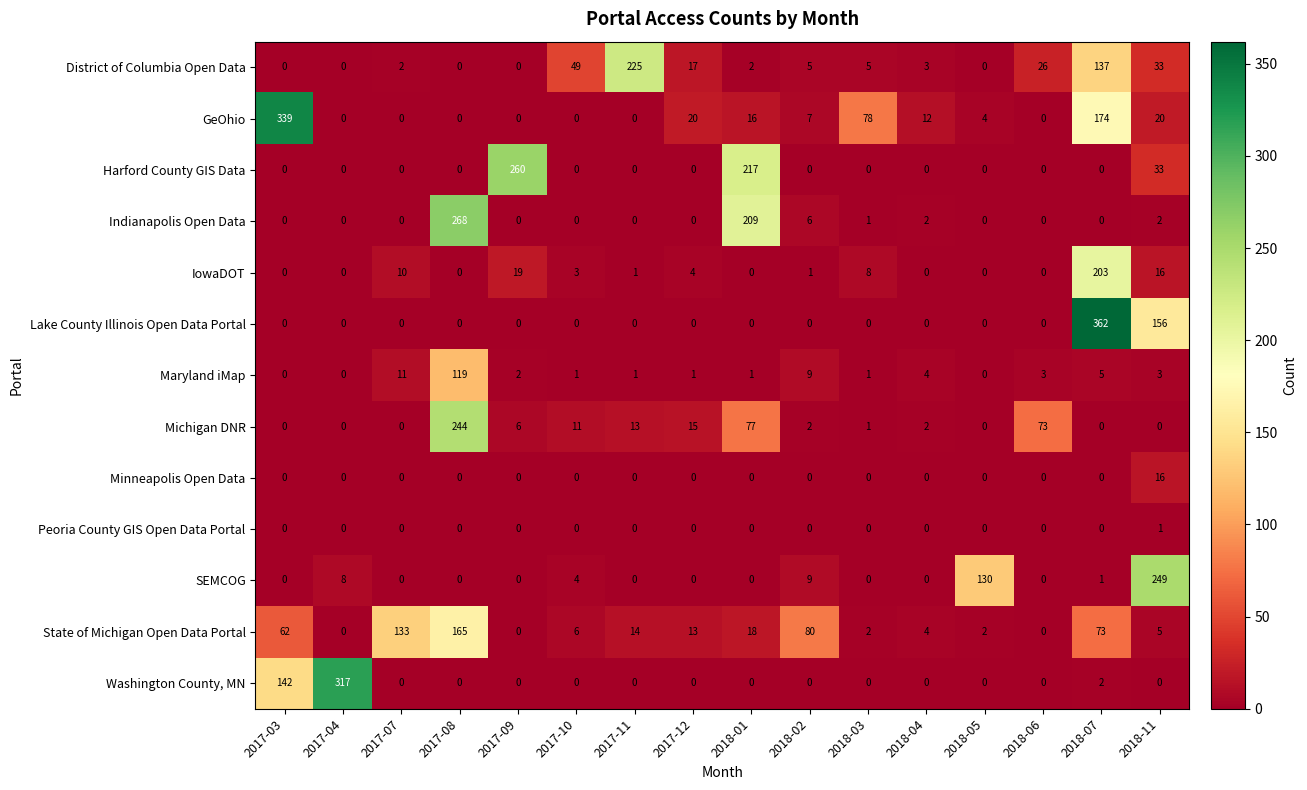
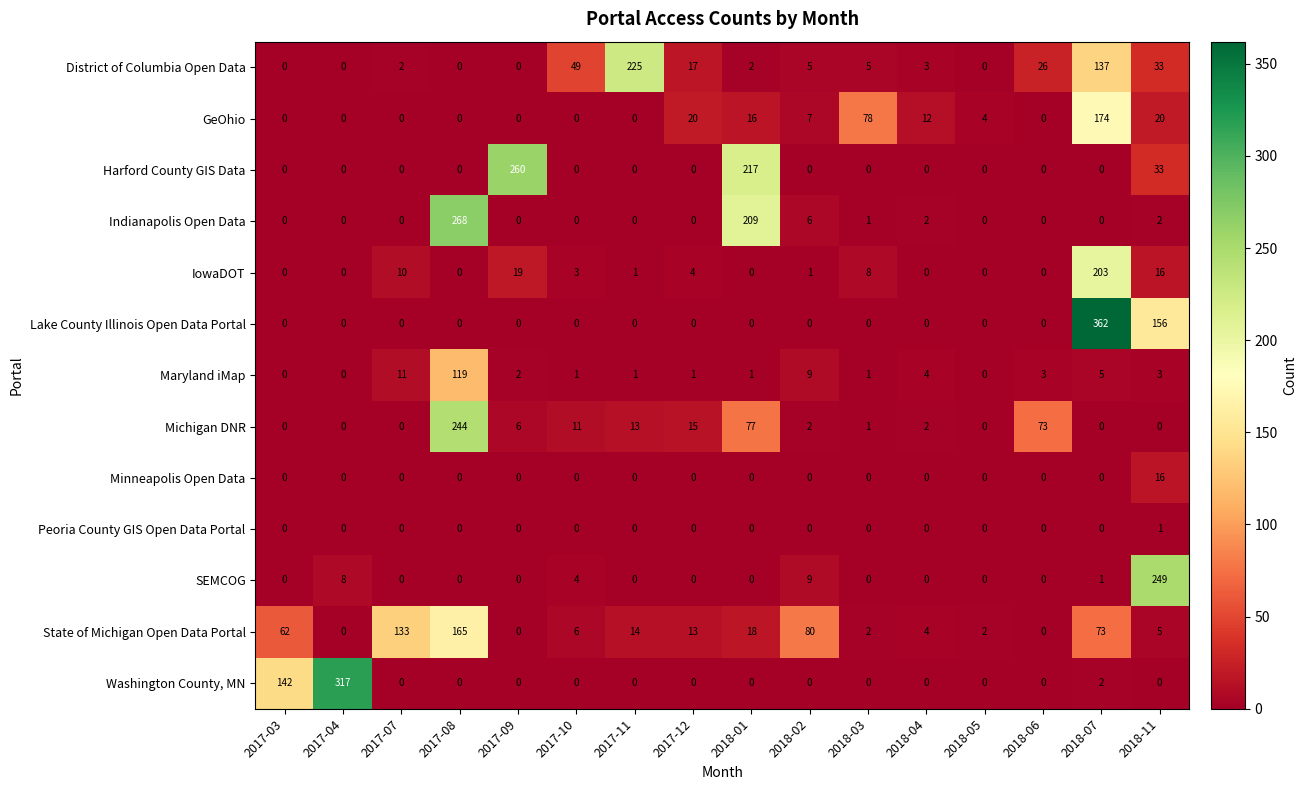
  {
    "GeOhio": {
-     "2017-03": 339,
+     "2017-03": 0,
      "2017-04": 0,
      "2017-07": 0,
      "2017-08": 0,
      "2017-09": 0,
      "2017-10": 0,
      "2017-11": 0,
      "2017-12": 20,
      "2018-01": 16,
      "2018-02": 7,
      "2018-03": 78,
      "2018-04": 12,
      "2018-05": 4,
      "2018-06": 0,
      "2018-07": 174,
      "2018-11": 20
    },
    "SEMCOG": {
      "2017-03": 0,
      "2017-04": 8,
      "2017-07": 0,
      "2017-08": 0,
      "2017-09": 0,
      "2017-10": 4,
      "2017-11": 0,
      "2017-12": 0,
      "2018-01": 0,
      "2018-02": 9,
      "2018-03": 0,
      "2018-04": 0,
-     "2018-05": 130,
+     "2018-05": 0,
      "2018-06": 0,
      "2018-07": 1,
      "2018-11": 249
    }
  }
